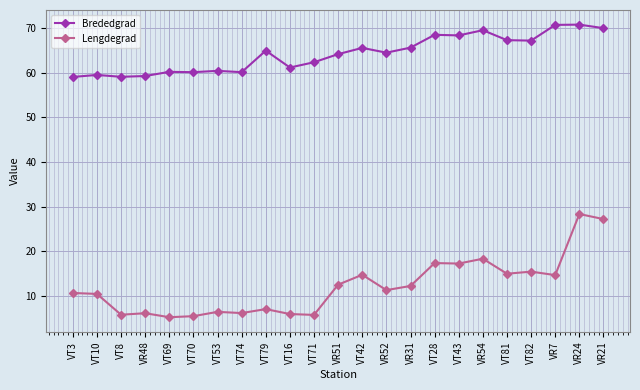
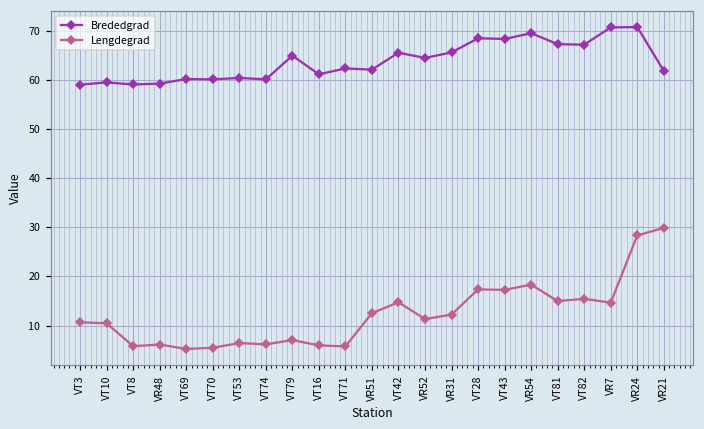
  {
    "Brededgrad": {
      "VT3": 59,
      "VT10": 59,
      "VT8": 59,
      "VR48": 59,
      "VT69": 60,
      "VT70": 60,
      "VT53": 60,
      "VT74": 60,
      "VT79": 65,
      "VT16": 61,
      "VT71": 62,
-     "VR51": 64,
+     "VR51": 62,
      "VT42": 66,
      "VR52": 64,
      "VR31": 66,
      "VT28": 68,
      "VT43": 68,
      "VR54": 70,
      "VT81": 67,
      "VT82": 67,
      "VR7": 71,
      "VR24": 71,
-     "VR21": 70
+     "VR21": 62
    },
    "Lengdegrad": {
      "VT3": 11,
      "VT10": 10,
      "VT8": 6,
      "VR48": 6,
      "VT69": 5,
      "VT70": 5,
      "VT53": 6,
      "VT74": 6,
      "VT79": 7,
      "VT16": 6,
      "VT71": 6,
      "VR51": 13,
      "VT42": 15,
      "VR52": 11,
      "VR31": 12,
      "VT28": 17,
      "VT43": 17,
      "VR54": 18,
      "VT81": 15,
      "VT82": 15,
      "VR7": 15,
      "VR24": 28,
-     "VR21": 27
+     "VR21": 30
    }
  }
